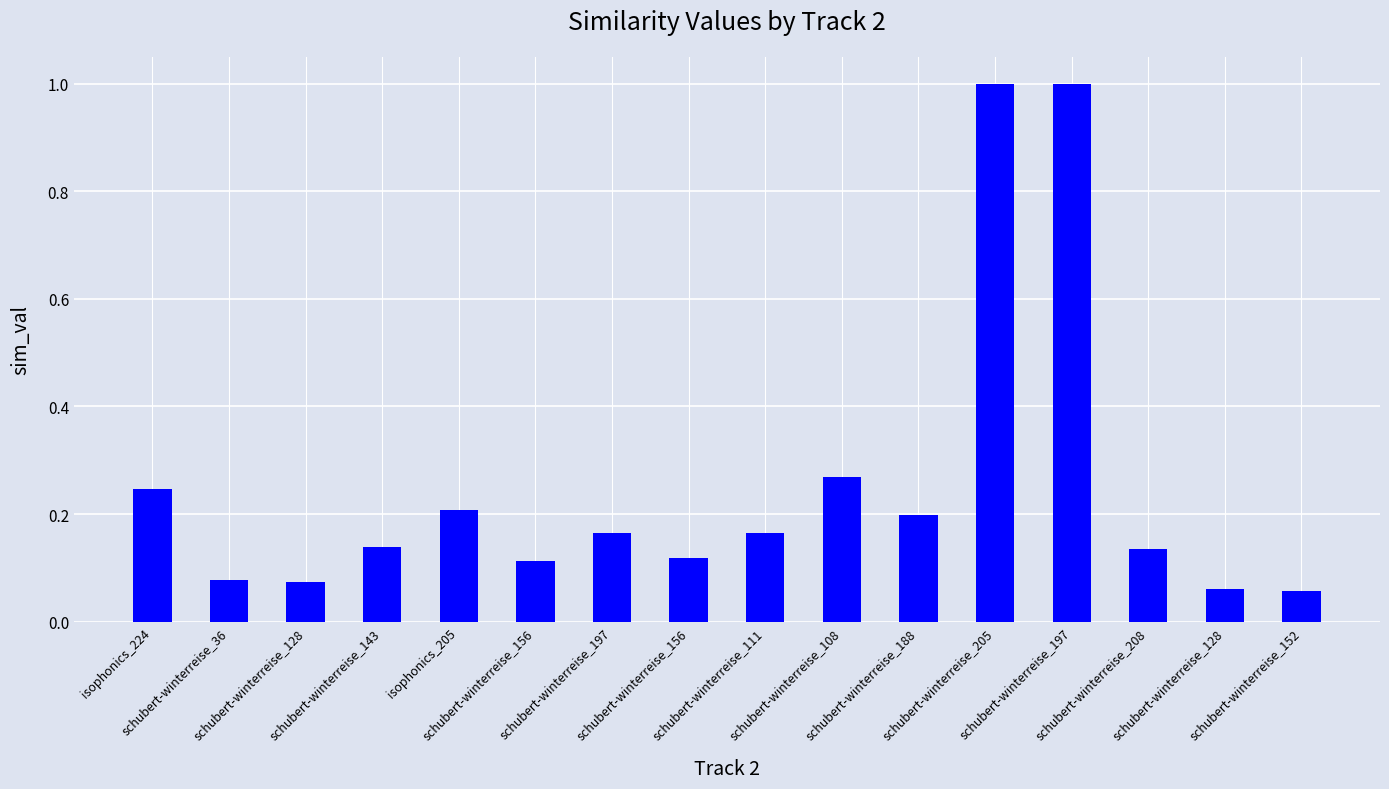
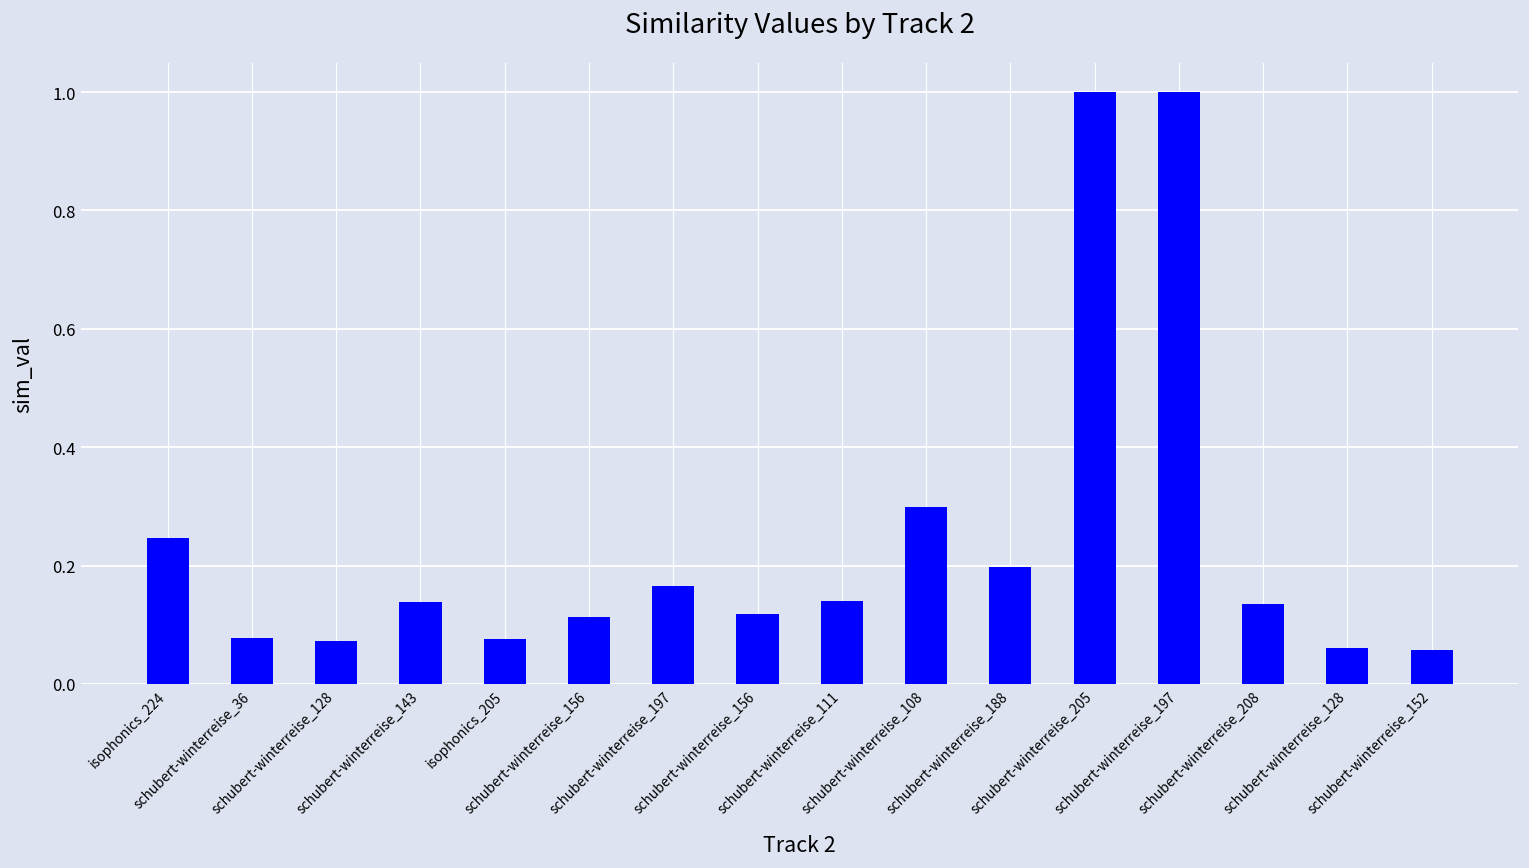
  {
    "isophonics_224": 0.25,
    "schubert-winterreise_36": 0.08,
    "schubert-winterreise_143": 0.14,
-   "isophonics_205": 0.21,
-   "schubert-winterreise_111": 0.16,
-   "schubert-winterreise_108": 0.27,
+   "isophonics_205": 0.08,
+   "schubert-winterreise_111": 0.14,
+   "schubert-winterreise_108": 0.30,
    "schubert-winterreise_188": 0.20,
    "schubert-winterreise_205": 1.00,
    "schubert-winterreise_208": 0.13,
    "schubert-winterreise_152": 0.06
  }
